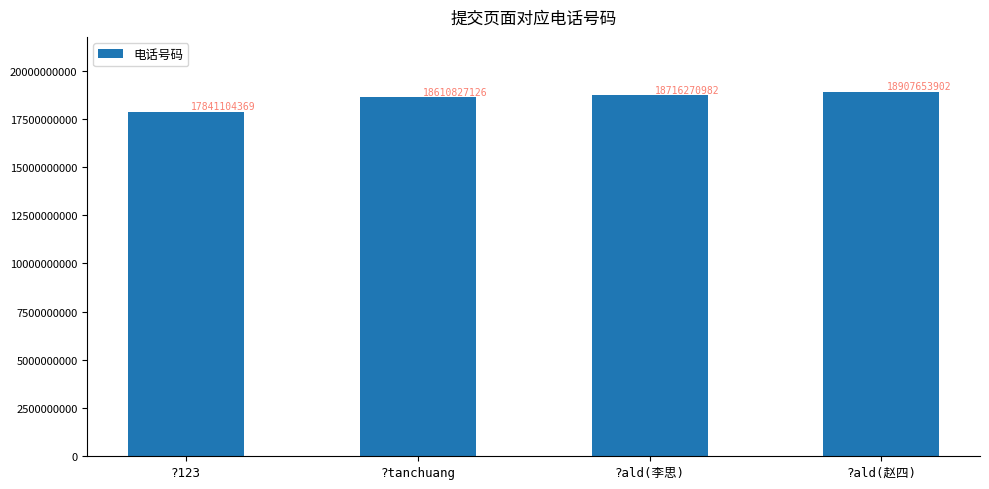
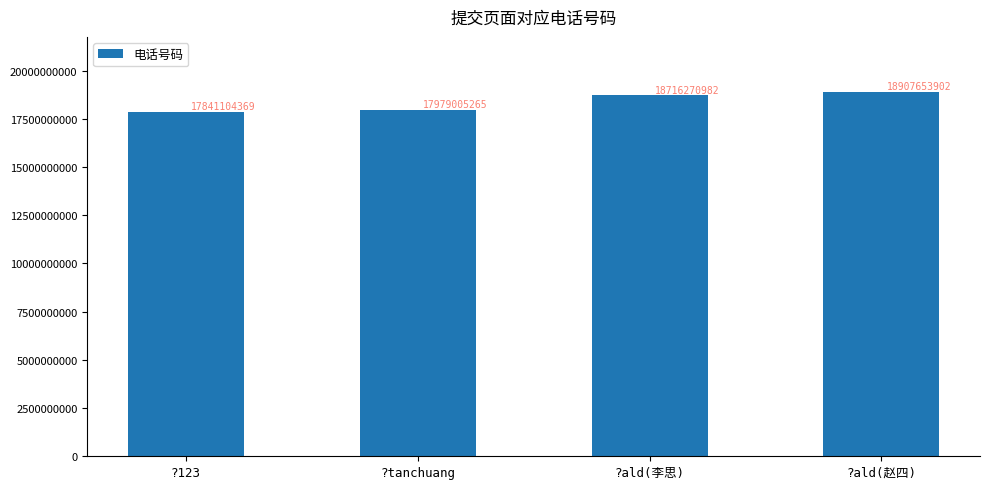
  {
    "?123": 17841104369,
-   "?tanchuang": 18610827126,
+   "?tanchuang": 17979005265,
    "?ald(李思)": 18716270982,
    "?ald(赵四)": 18907653902
  }
